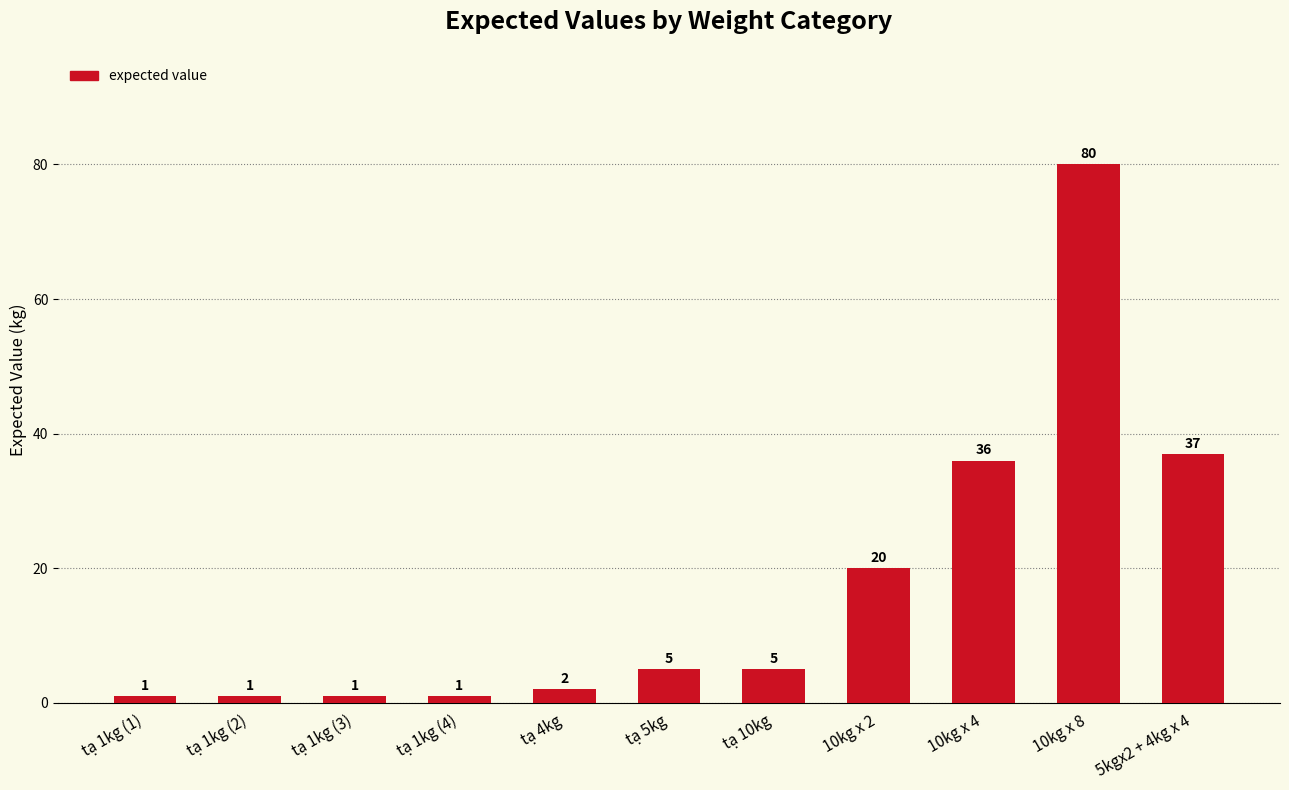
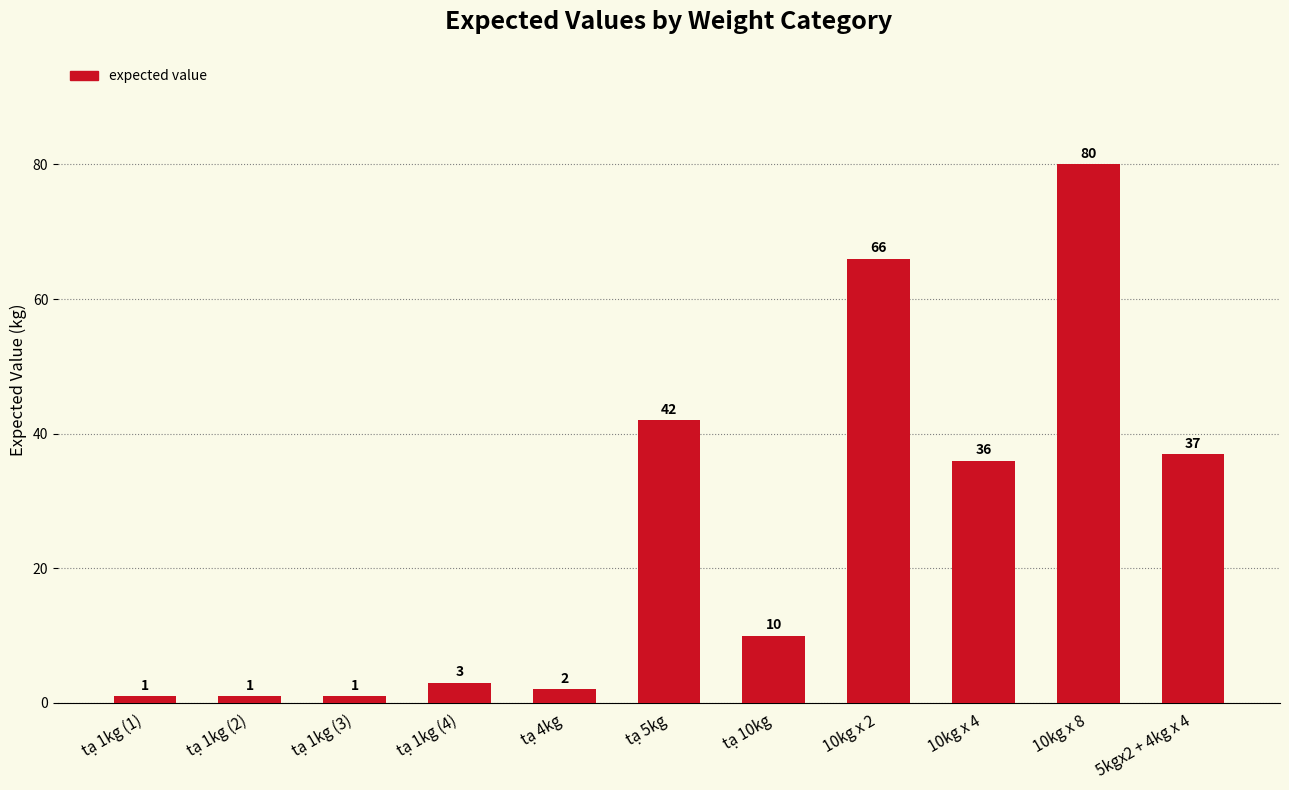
  {
    "tạ 1kg (1)": 1,
    "tạ 1kg (2)": 1,
    "tạ 1kg (3)": 1,
-   "tạ 1kg (4)": 1,
+   "tạ 1kg (4)": 3,
    "tạ 4kg": 2,
-   "tạ 5kg": 5,
-   "tạ 10kg": 5,
-   "10kg x 2": 20,
+   "tạ 5kg": 42,
+   "tạ 10kg": 10,
+   "10kg x 2": 66,
    "10kg x 4": 36,
    "10kg x 8": 80,
    "5kgx2 + 4kg x 4": 37
  }
